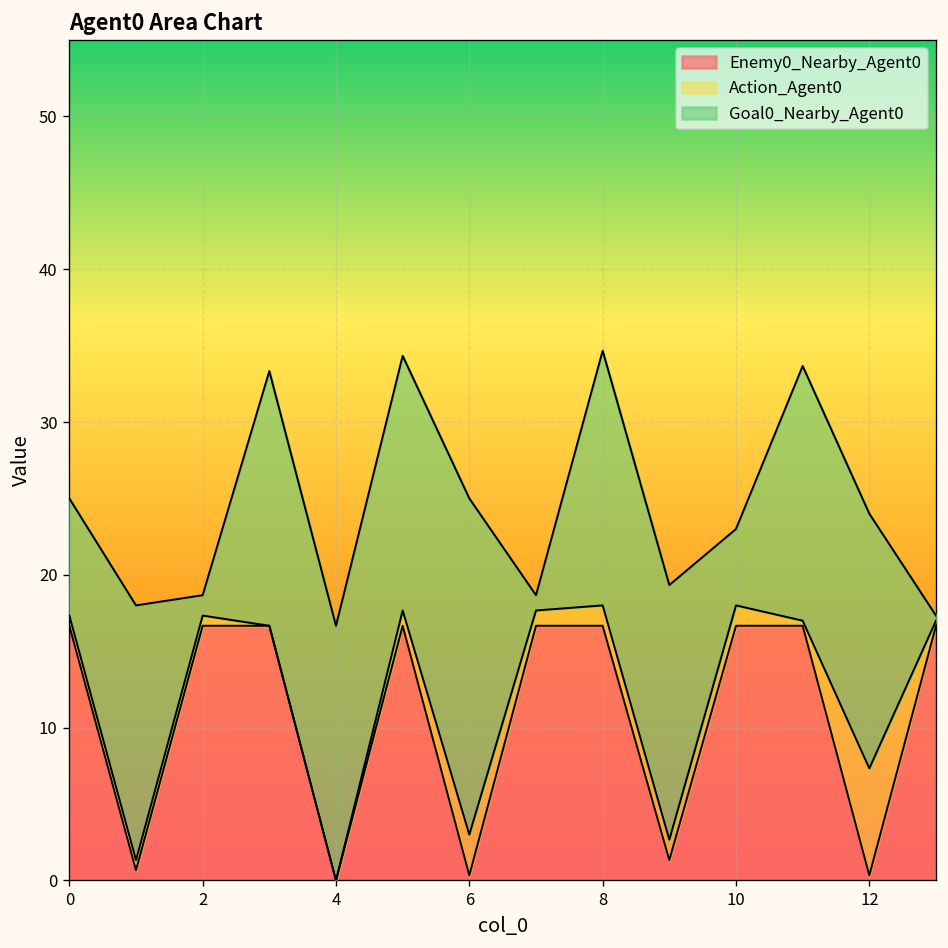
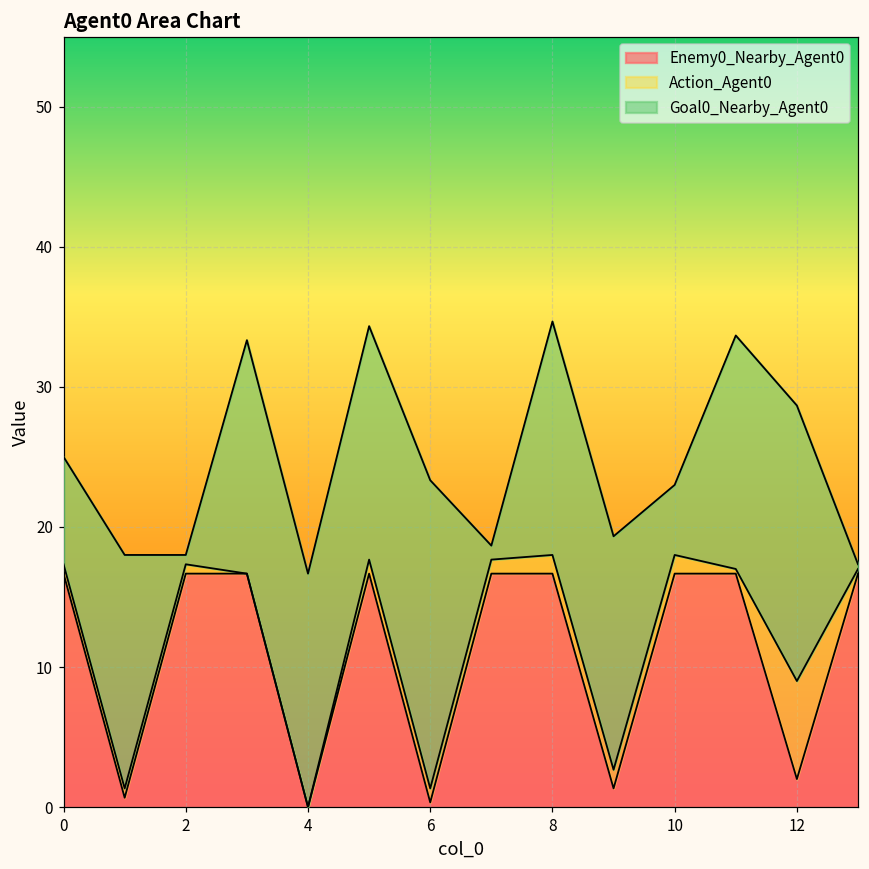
  {
    "Enemy0_Nearby_Agent0": {
      "0": 16.7,
      "2": 16.7,
      "6": 0.3,
      "8": 16.7,
      "10": 16.7,
-     "12": 0.3
+     "12": 2.0
    },
    "Action_Agent0": {
      "0": 0.7,
      "2": 0.7,
-     "6": 2.7,
+     "6": 1.0,
      "8": 1.3,
      "10": 1.3,
      "12": 7.0
    },
    "Goal0_Nearby_Agent0": {
      "0": 7.7,
-     "2": 1.3,
+     "2": 0.7,
      "4": 16.7,
      "6": 22.0,
      "8": 16.7,
      "10": 5.0,
-     "12": 16.7
+     "12": 19.7
    }
  }
